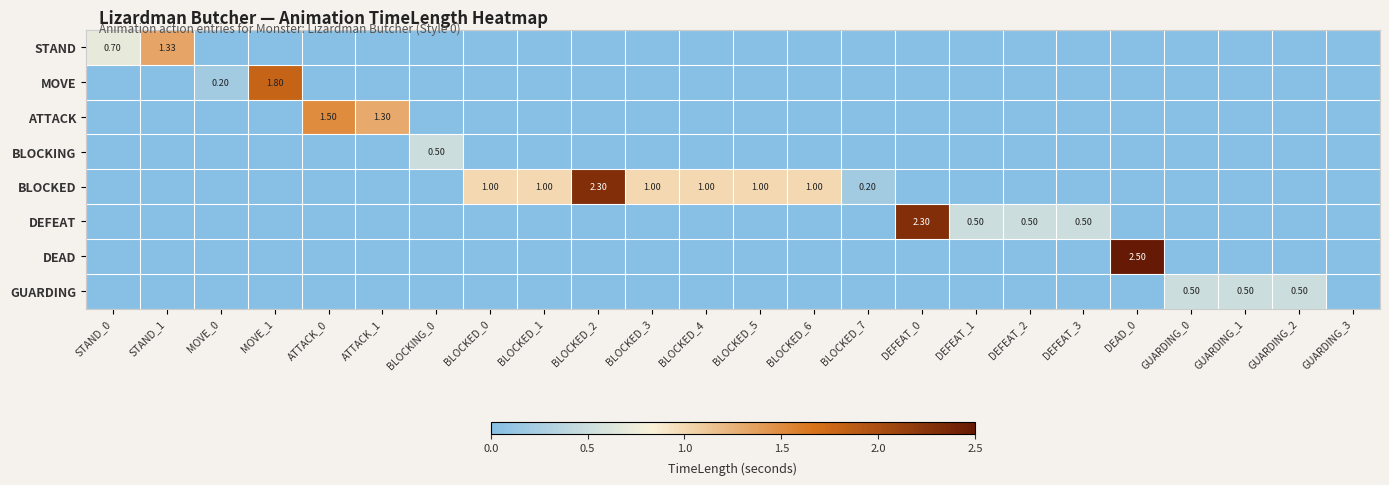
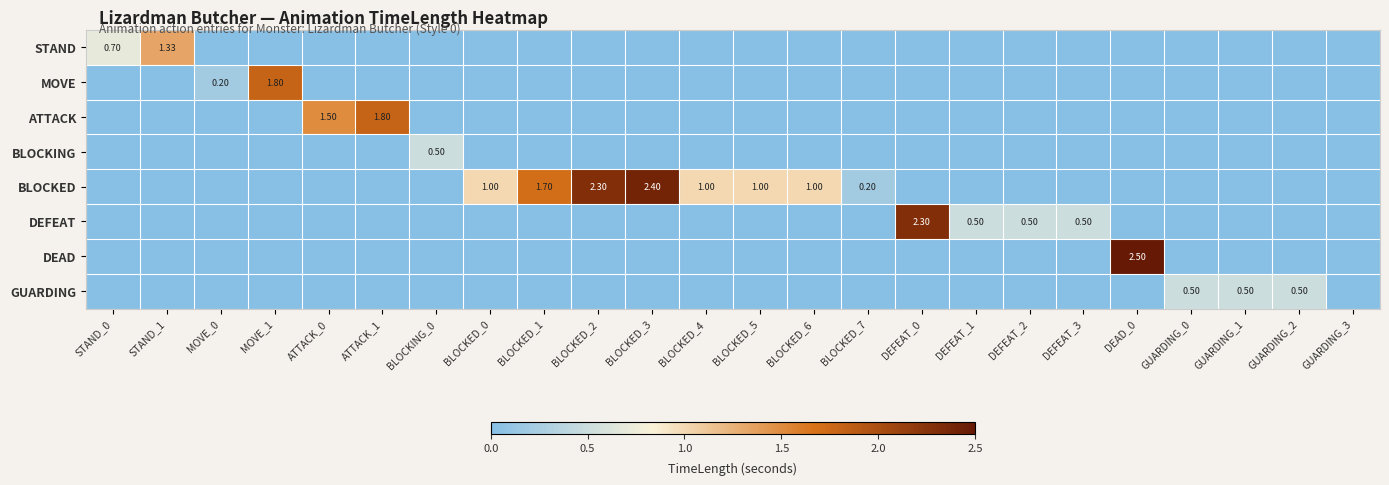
  {
    "STAND": {
      "STAND_0": 0.70,
      "STAND_1": 1.33
    },
    "MOVE": {
      "MOVE_0": 0.20,
      "MOVE_1": 1.80
    },
    "ATTACK": {
      "ATTACK_0": 1.50,
-     "ATTACK_1": 1.30
+     "ATTACK_1": 1.80
    },
    "BLOCKING": {
      "BLOCKING_0": 0.50
    },
    "BLOCKED": {
      "BLOCKED_0": 1.00,
-     "BLOCKED_1": 1.00,
+     "BLOCKED_1": 1.70,
      "BLOCKED_2": 2.30,
-     "BLOCKED_3": 1.00,
+     "BLOCKED_3": 2.40,
      "BLOCKED_4": 1.00,
      "BLOCKED_5": 1.00,
      "BLOCKED_6": 1.00,
      "BLOCKED_7": 0.20
    },
    "DEFEAT": {
      "DEFEAT_0": 2.30,
      "DEFEAT_1": 0.50,
      "DEFEAT_2": 0.50,
      "DEFEAT_3": 0.50
    },
    "DEAD": {
      "DEAD_0": 2.50
    },
    "GUARDING": {
      "GUARDING_0": 0.50,
      "GUARDING_1": 0.50,
      "GUARDING_2": 0.50
    }
  }
